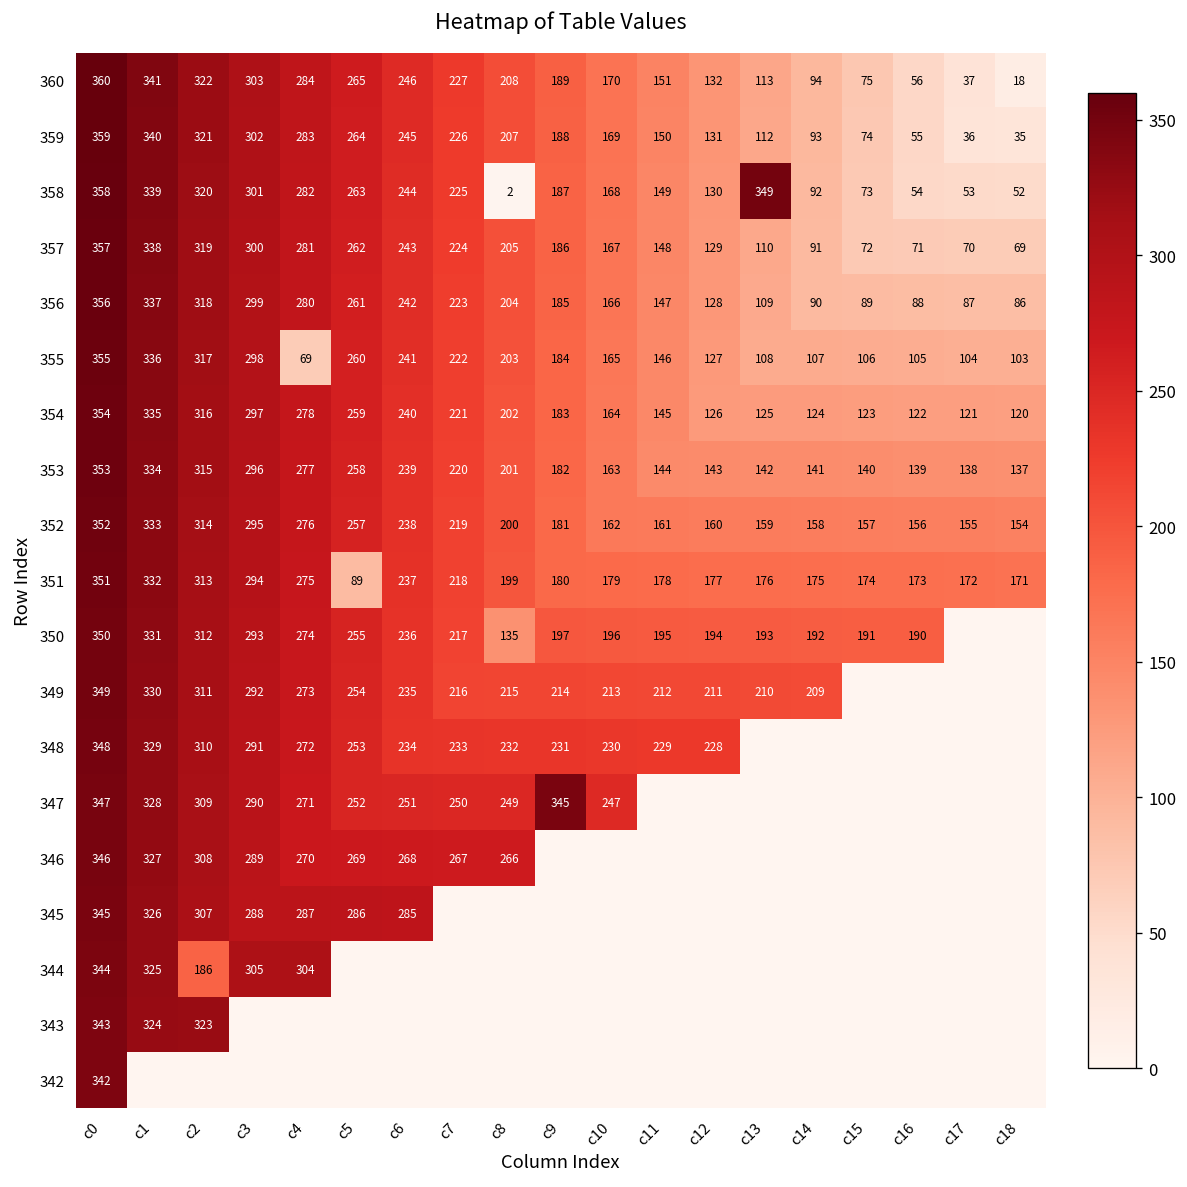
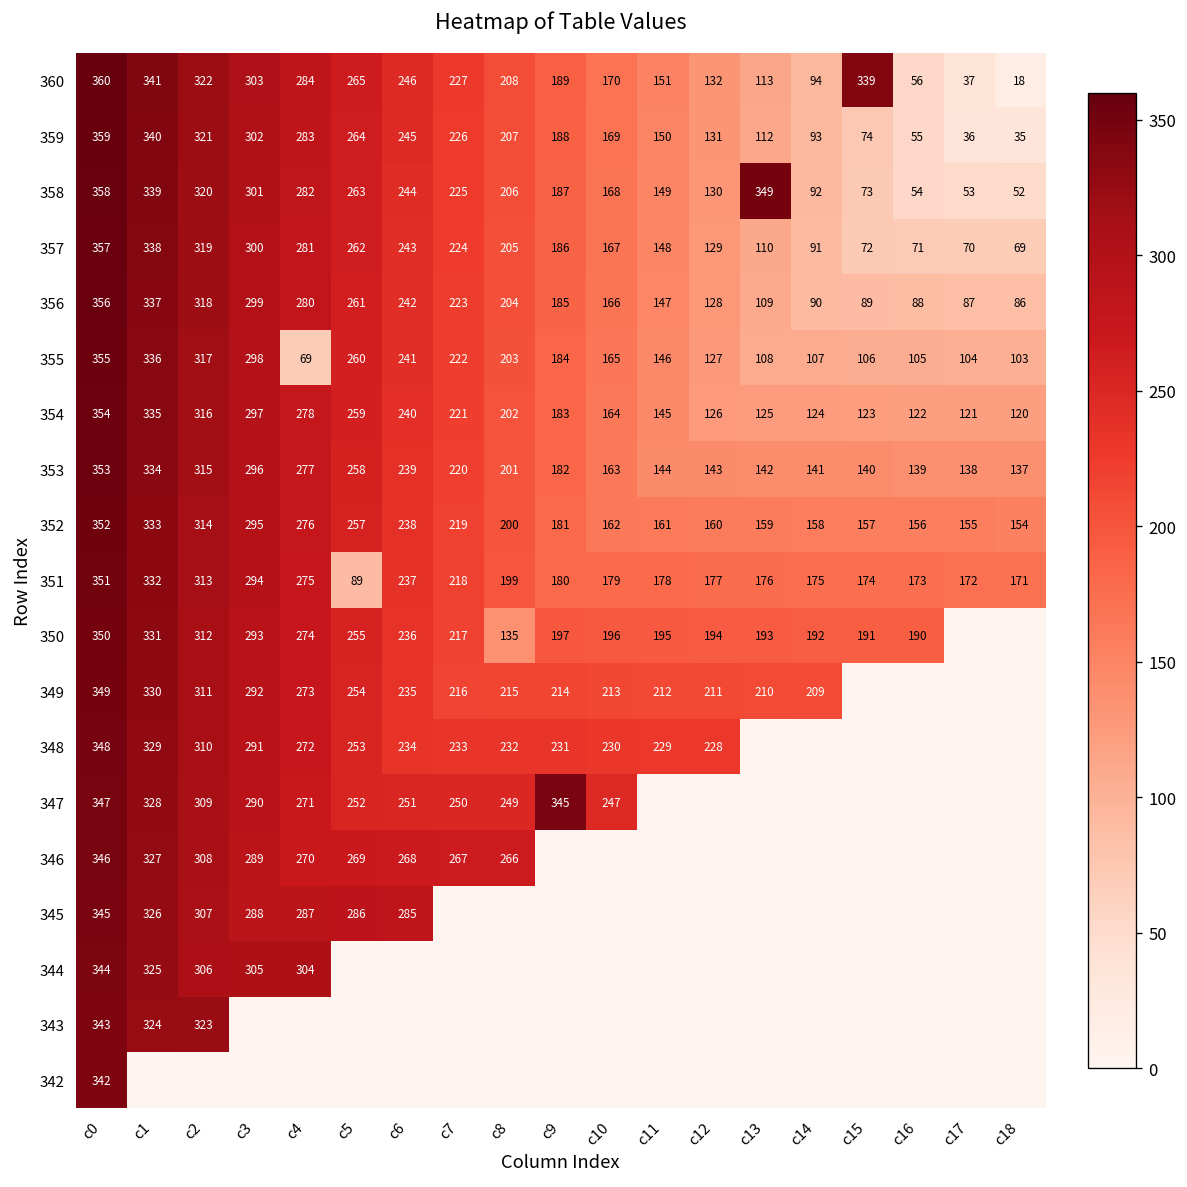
  {
    "360": {
      "c0": 360,
      "c1": 341,
      "c2": 322,
      "c3": 303,
      "c4": 284,
      "c5": 265,
      "c6": 246,
      "c7": 227,
      "c8": 208,
      "c9": 189,
      "c10": 170,
      "c11": 151,
      "c12": 132,
      "c13": 113,
      "c14": 94,
-     "c15": 75,
+     "c15": 339,
      "c16": 56,
      "c17": 37,
      "c18": 18
    },
    "358": {
      "c0": 358,
      "c1": 339,
      "c2": 320,
      "c3": 301,
      "c4": 282,
      "c5": 263,
      "c6": 244,
      "c7": 225,
-     "c8": 2,
+     "c8": 206,
      "c9": 187,
      "c10": 168,
      "c11": 149,
      "c12": 130,
      "c13": 349,
      "c14": 92,
      "c15": 73,
      "c16": 54,
      "c17": 53,
      "c18": 52
    },
    "344": {
      "c0": 344,
      "c1": 325,
-     "c2": 186,
+     "c2": 306,
      "c3": 305,
      "c4": 304
    }
  }
